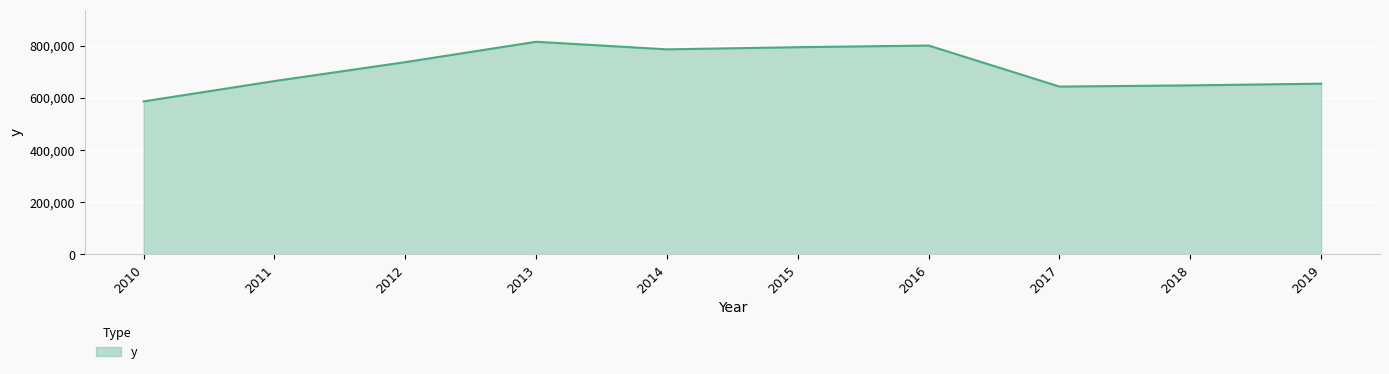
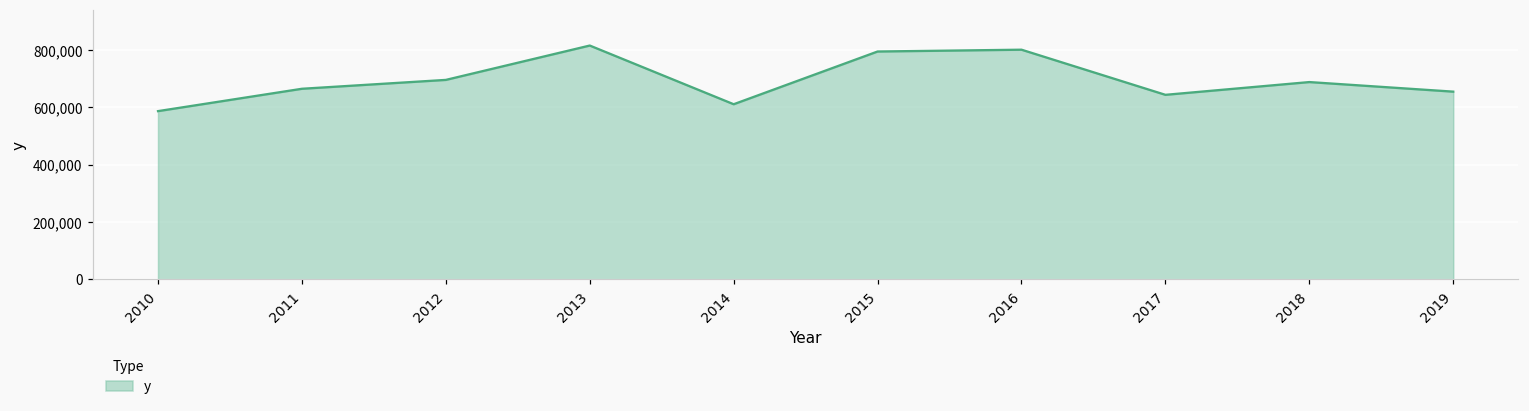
  {
    "2010": "590,000",
    "2011": "660,000",
-   "2012": "740,000",
+   "2012": "700,000",
    "2013": "820,000",
-   "2014": "790,000",
+   "2014": "610,000",
    "2015": "790,000",
    "2016": "800,000",
    "2017": "640,000",
-   "2018": "650,000",
+   "2018": "690,000",
    "2019": "650,000"
  }
